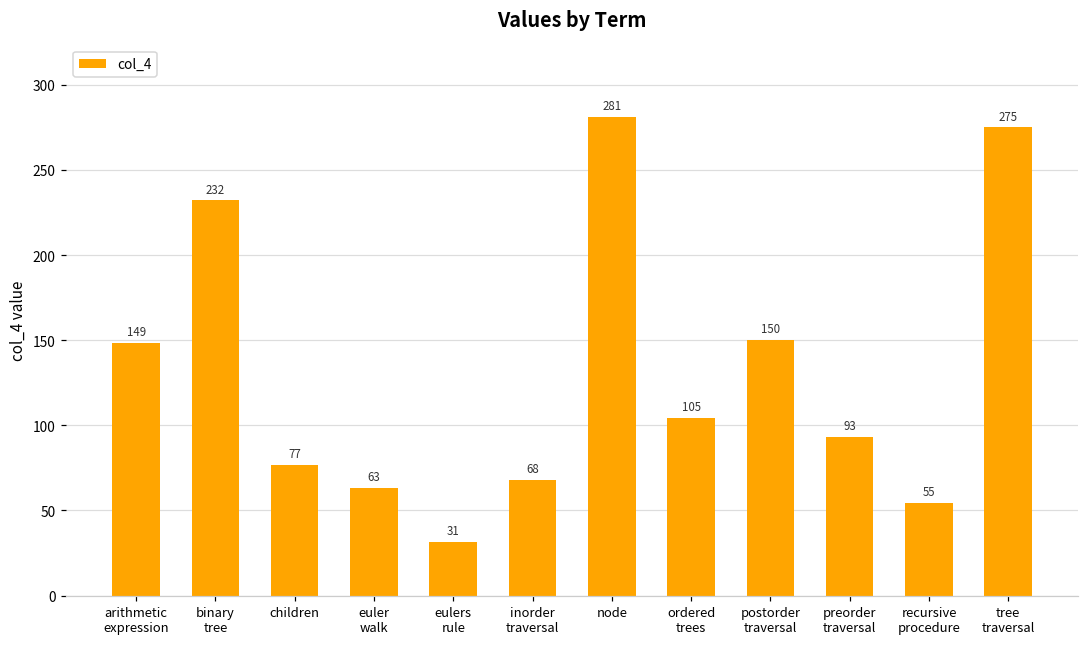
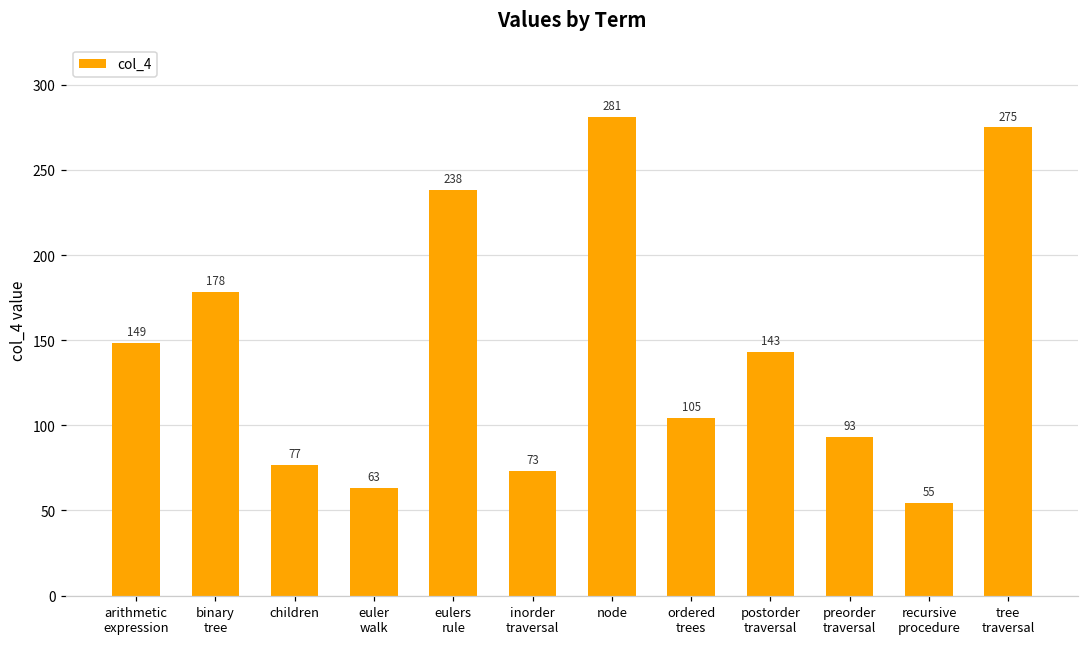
  {
    "arithmetic expression": 149,
-   "binary tree": 232,
+   "binary tree": 178,
    "children": 77,
    "euler walk": 63,
-   "eulers rule": 31,
-   "inorder traversal": 68,
+   "eulers rule": 238,
+   "inorder traversal": 73,
    "node": 281,
    "ordered trees": 105,
-   "postorder traversal": 150,
+   "postorder traversal": 143,
    "preorder traversal": 93,
    "recursive procedure": 55,
    "tree traversal": 275
  }
